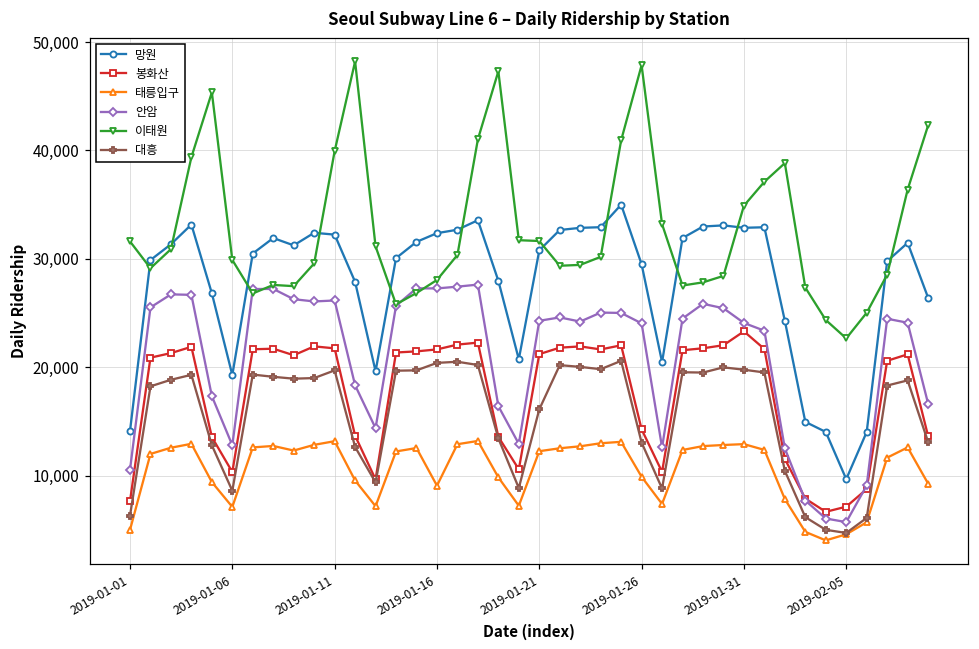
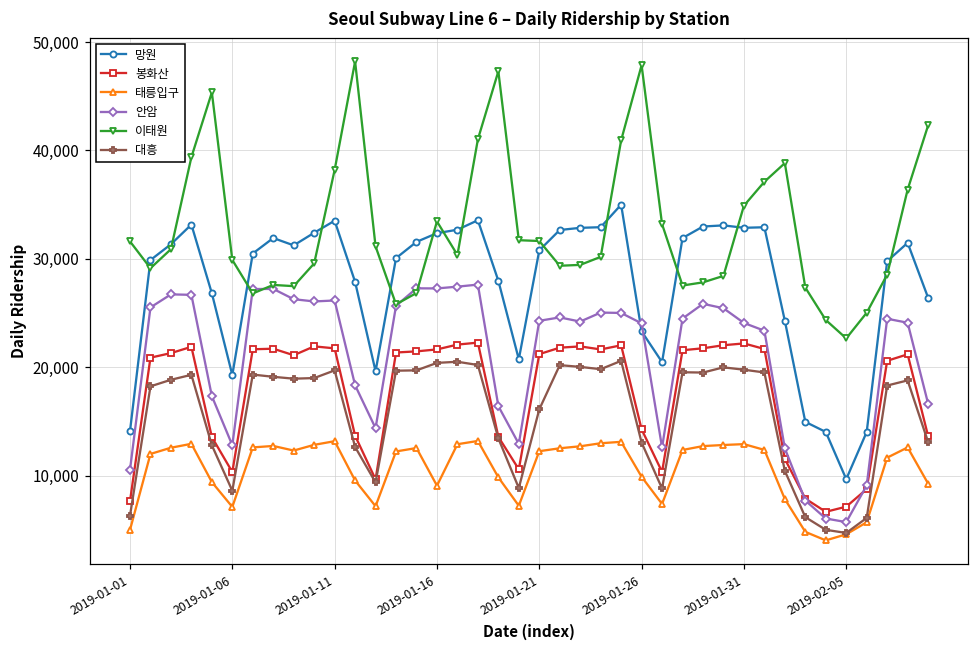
  {
    "망원": {
      "2019-01-01": "14,000",
      "2019-01-06": "19,000",
-     "2019-01-11": "32,000",
+     "2019-01-11": "34,000",
      "2019-01-16": "32,000",
      "2019-01-21": "31,000",
-     "2019-01-26": "29,000",
+     "2019-01-26": "23,000",
      "2019-01-31": "33,000",
      "2019-02-05": "10,000"
    },
    "봉화산": {
      "2019-01-01": "8,000",
      "2019-01-06": "10,000",
      "2019-01-11": "22,000",
      "2019-01-16": "22,000",
      "2019-01-21": "21,000",
      "2019-01-26": "14,000",
-     "2019-01-31": "23,000",
+     "2019-01-31": "22,000",
      "2019-02-05": "7,000"
    },
    "태릉입구": {
      "2019-01-01": "5,000",
      "2019-01-06": "7,000",
      "2019-01-11": "13,000",
      "2019-01-16": "9,000",
      "2019-01-21": "12,000",
      "2019-01-26": "10,000",
      "2019-01-31": "13,000"
    },
    "안암": {
      "2019-01-01": "11,000",
      "2019-01-06": "13,000",
      "2019-01-11": "26,000",
      "2019-01-16": "27,000",
      "2019-01-21": "24,000",
      "2019-01-26": "24,000",
      "2019-01-31": "24,000",
      "2019-02-05": "6,000"
    },
    "이태원": {
      "2019-01-01": "32,000",
      "2019-01-06": "30,000",
-     "2019-01-11": "40,000",
-     "2019-01-16": "28,000",
+     "2019-01-11": "38,000",
+     "2019-01-16": "33,000",
      "2019-01-21": "32,000",
      "2019-01-26": "48,000",
      "2019-01-31": "35,000",
      "2019-02-05": "23,000"
    },
    "대흥": {
      "2019-01-01": "6,000",
      "2019-01-06": "9,000",
      "2019-01-11": "20,000",
      "2019-01-16": "20,000",
      "2019-01-21": "16,000",
      "2019-01-26": "13,000",
      "2019-01-31": "20,000"
    }
  }
